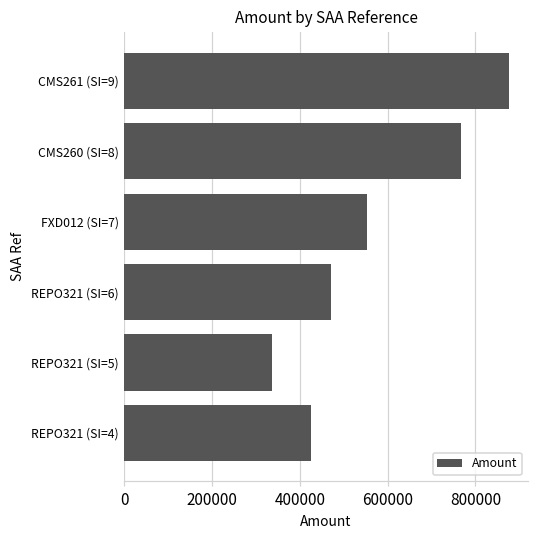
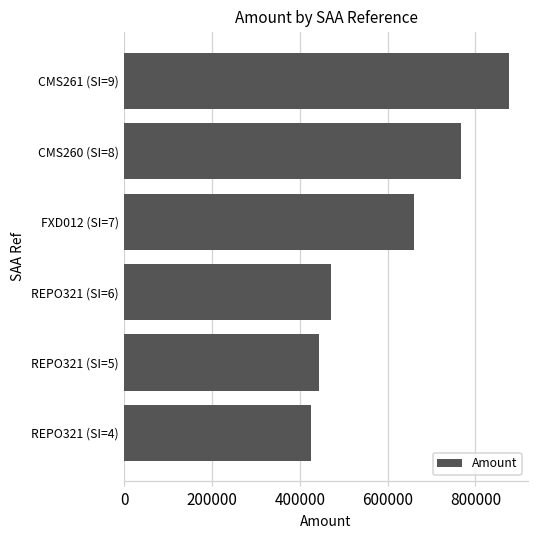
  {
    "CMS261 (SI=9)": 880000,
    "CMS260 (SI=8)": 770000,
-   "FXD012 (SI=7)": 550000,
+   "FXD012 (SI=7)": 660000,
    "REPO321 (SI=6)": 470000,
-   "REPO321 (SI=5)": 340000,
+   "REPO321 (SI=5)": 440000,
    "REPO321 (SI=4)": 430000
  }
